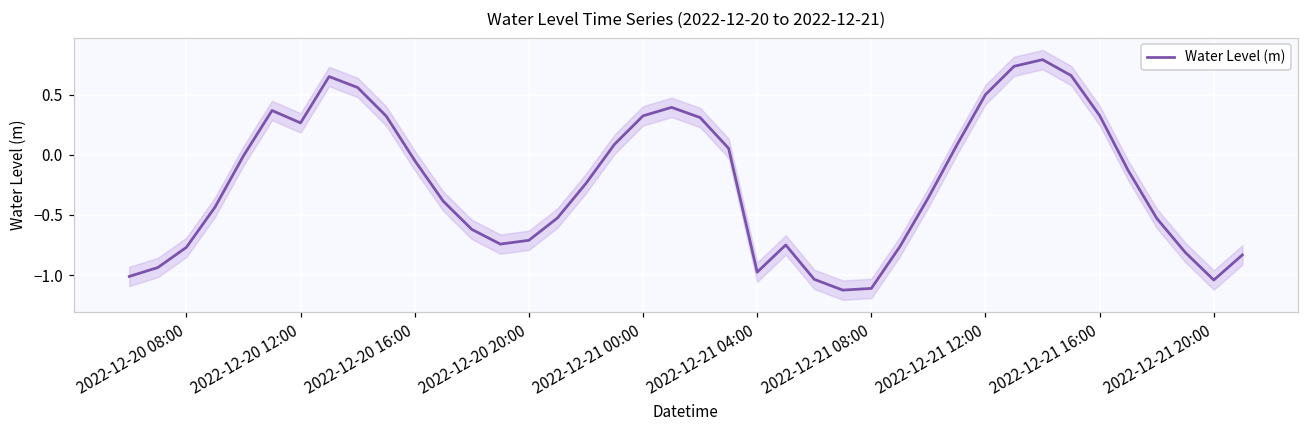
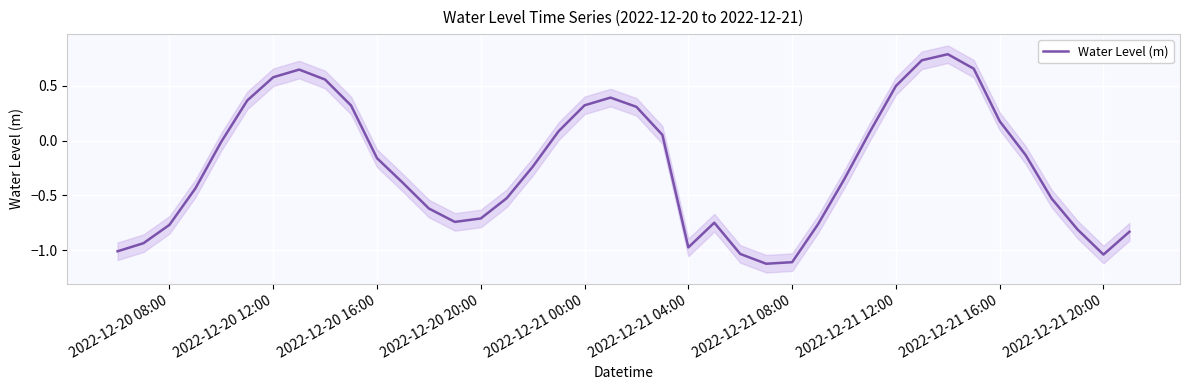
  {
    "Water Level (m)": {
      "2022-12-20 08:00": -0.77,
-     "2022-12-20 12:00": 0.26,
-     "2022-12-20 16:00": -0.05,
+     "2022-12-20 12:00": 0.58,
+     "2022-12-20 16:00": -0.16,
      "2022-12-20 20:00": -0.71,
      "2022-12-21 00:00": 0.32,
      "2022-12-21 04:00": -0.98,
      "2022-12-21 08:00": -1.11,
      "2022-12-21 12:00": 0.50,
-     "2022-12-21 16:00": 0.33,
+     "2022-12-21 16:00": 0.18,
      "2022-12-21 20:00": -1.04
    }
  }
